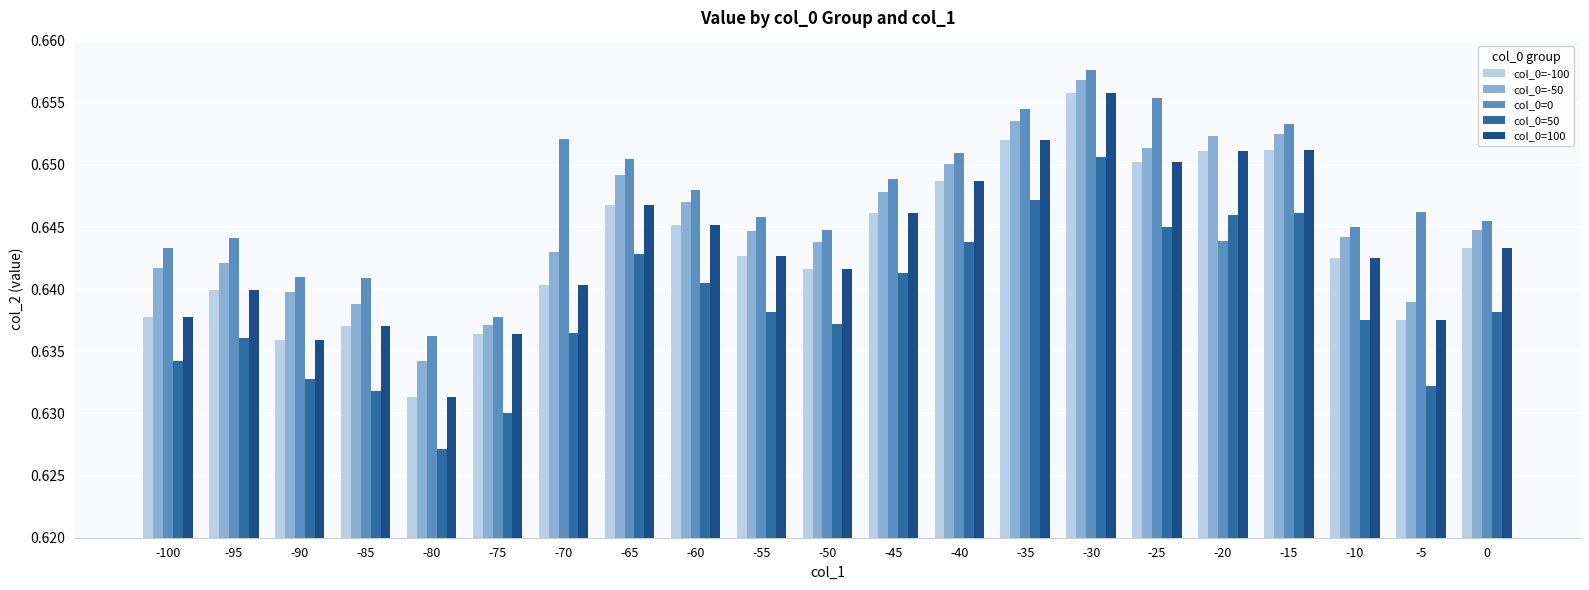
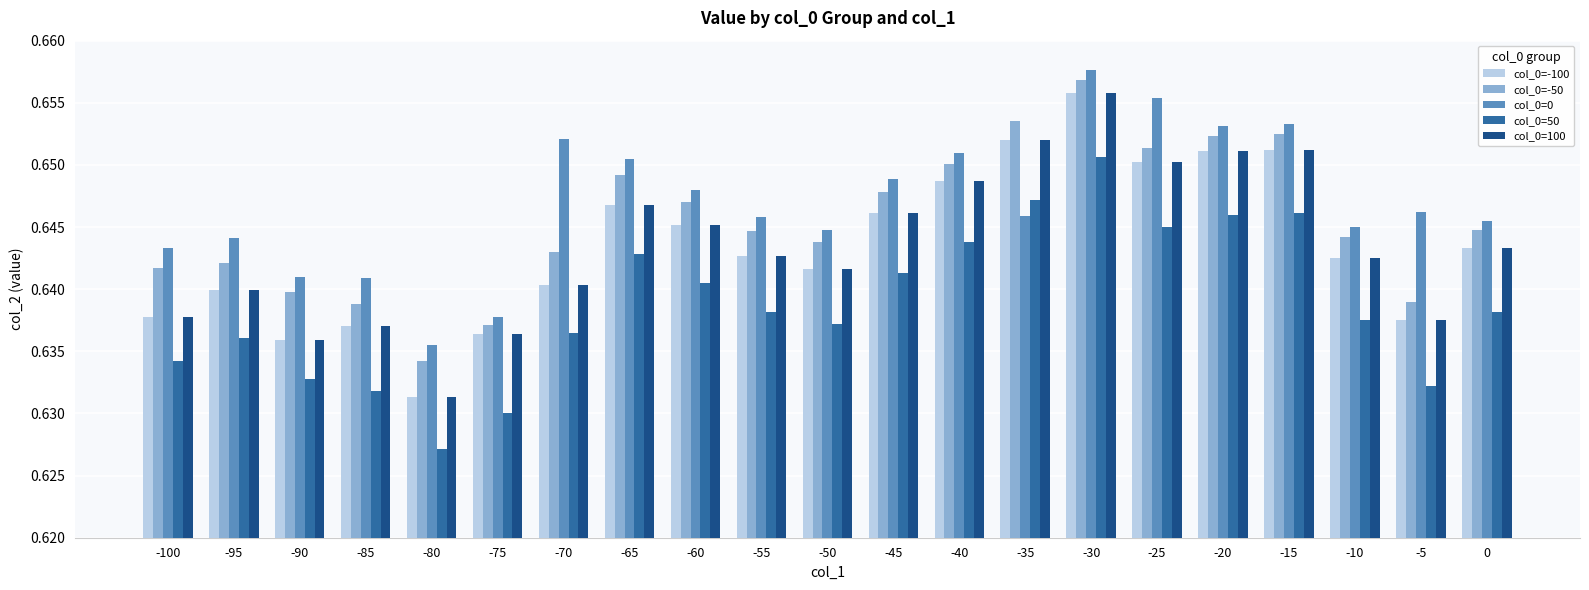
  {
    "col_0=0": {
      "-100": 0.6433,
      "-95": 0.6441,
      "-90": 0.6410,
      "-85": 0.6409,
-     "-80": 0.6362,
+     "-80": 0.6355,
      "-75": 0.6378,
      "-70": 0.6521,
      "-65": 0.6505,
      "-60": 0.6480,
      "-55": 0.6458,
      "-50": 0.6448,
      "-45": 0.6489,
      "-40": 0.6510,
-     "-35": 0.6545,
+     "-35": 0.6459,
      "-30": 0.6576,
      "-25": 0.6554,
-     "-20": 0.6439,
+     "-20": 0.6531,
      "-15": 0.6533,
      "-10": 0.6450,
      "-5": 0.6462,
      "0": 0.6455
    }
  }
